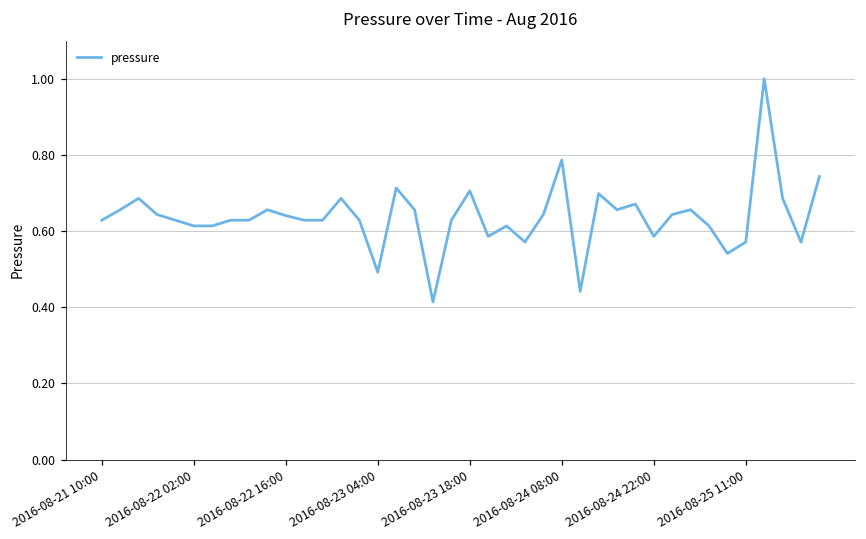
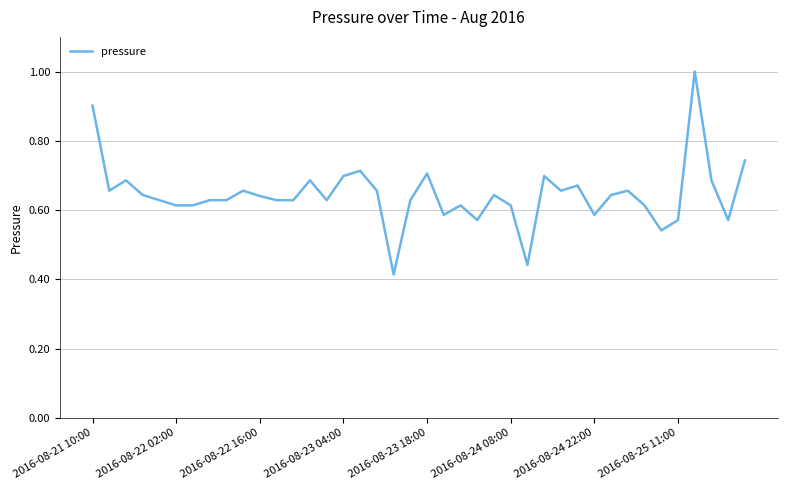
  {
-   "2016-08-21 10:00": 0.63,
+   "2016-08-21 10:00": 0.90,
    "2016-08-22 02:00": 0.61,
    "2016-08-22 16:00": 0.64,
-   "2016-08-23 04:00": 0.49,
+   "2016-08-23 04:00": 0.70,
    "2016-08-23 18:00": 0.71,
-   "2016-08-24 08:00": 0.79,
+   "2016-08-24 08:00": 0.61,
    "2016-08-24 22:00": 0.59,
    "2016-08-25 11:00": 0.57
  }
